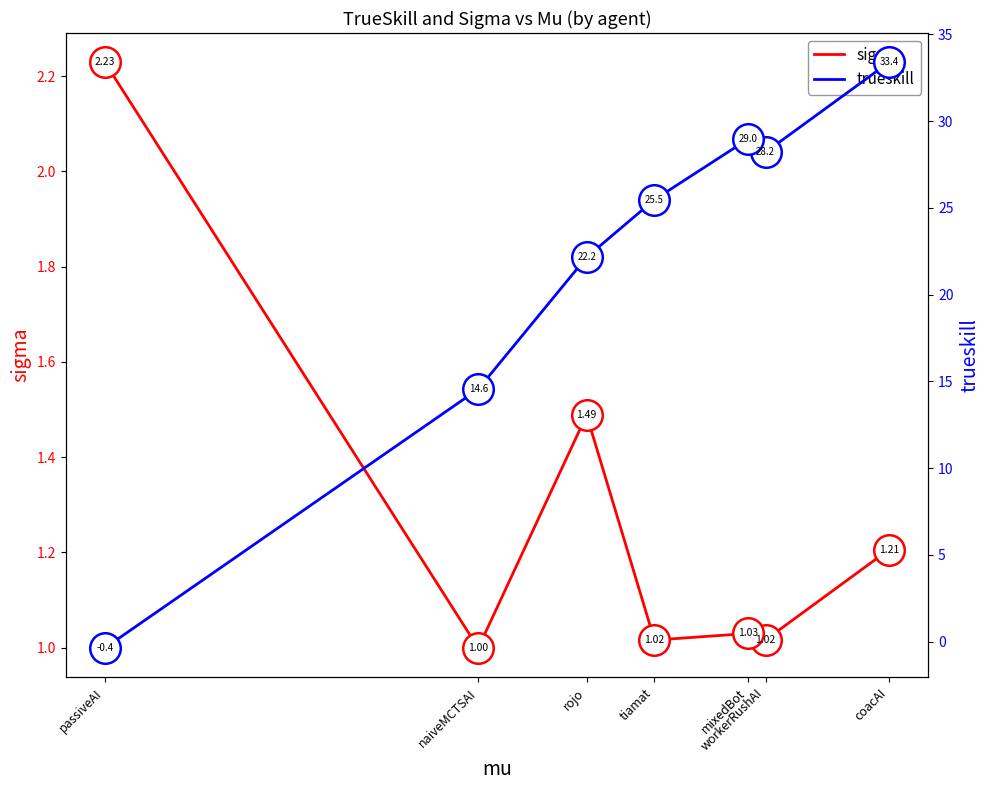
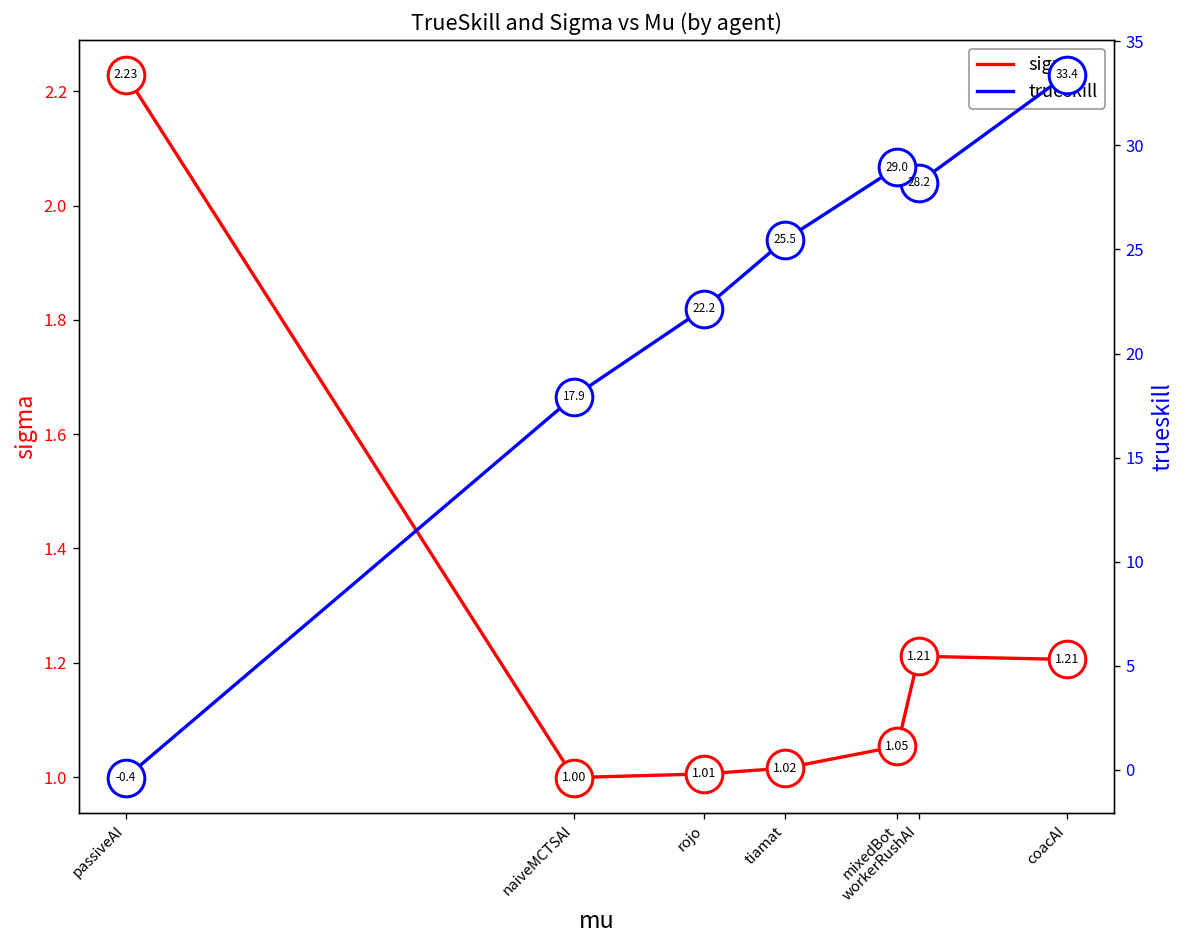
  {
    "sigma": {
-     "rojo": 1.49,
-     "mixedBot": 1.03,
-     "workerRushAI": 1.02
+     "rojo": 1.01,
+     "mixedBot": 1.05,
+     "workerRushAI": 1.21
    },
    "trueskill": {
-     "naiveMCTSAI": 14.6
+     "naiveMCTSAI": 17.9
    }
  }
